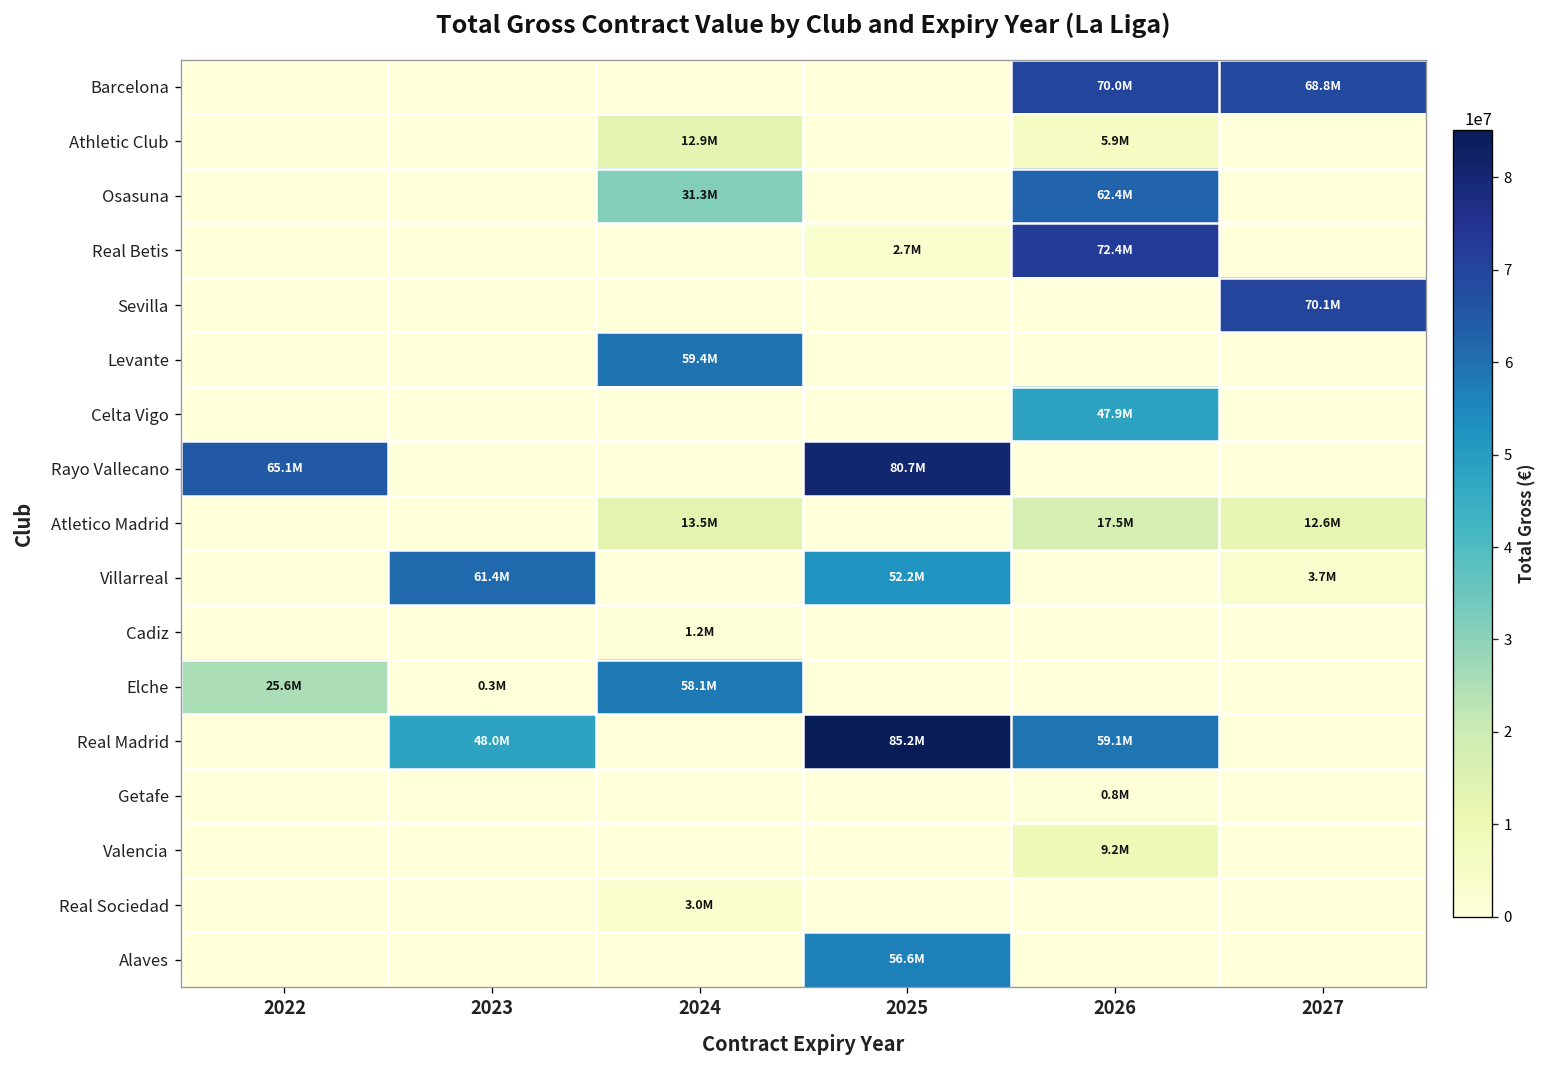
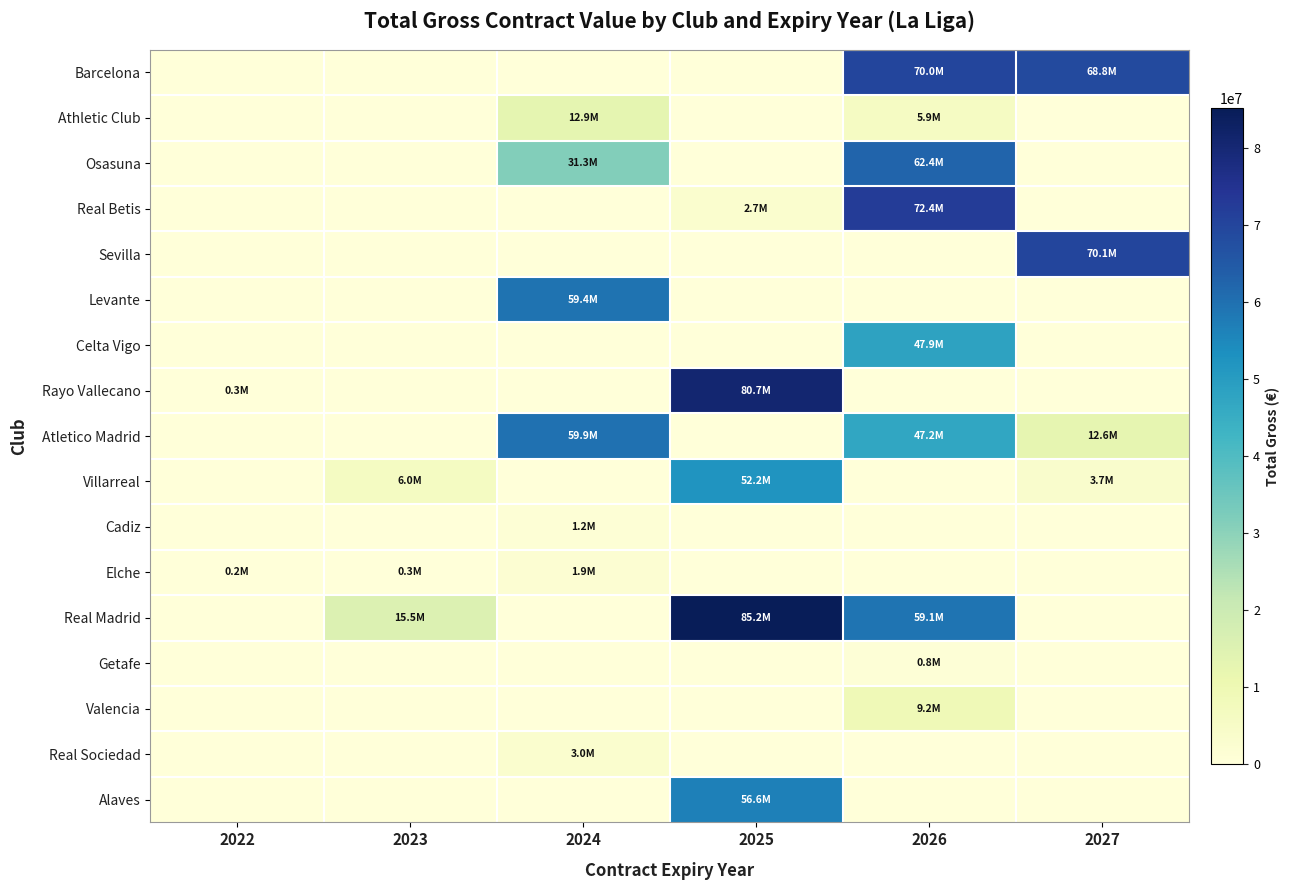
  {
    "Barcelona": {
      "2026": "70.0M",
      "2027": "68.8M"
    },
    "Athletic Club": {
      "2024": "12.9M",
      "2026": "5.9M"
    },
    "Osasuna": {
      "2024": "31.3M",
      "2026": "62.4M"
    },
    "Real Betis": {
      "2025": "2.7M",
      "2026": "72.4M"
    },
    "Sevilla": {
      "2027": "70.1M"
    },
    "Levante": {
      "2024": "59.4M"
    },
    "Celta Vigo": {
      "2026": "47.9M"
    },
    "Rayo Vallecano": {
-     "2022": "65.1M",
+     "2022": "0.3M",
      "2025": "80.7M"
    },
    "Atletico Madrid": {
-     "2024": "13.5M",
-     "2026": "17.5M",
+     "2024": "59.9M",
+     "2026": "47.2M",
      "2027": "12.6M"
    },
    "Villarreal": {
-     "2023": "61.4M",
+     "2023": "6.0M",
      "2025": "52.2M",
      "2027": "3.7M"
    },
    "Cadiz": {
      "2024": "1.2M"
    },
    "Elche": {
-     "2022": "25.6M",
+     "2022": "0.2M",
      "2023": "0.3M",
-     "2024": "58.1M"
+     "2024": "1.9M"
    },
    "Real Madrid": {
-     "2023": "48.0M",
+     "2023": "15.5M",
      "2025": "85.2M",
      "2026": "59.1M"
    },
    "Getafe": {
      "2026": "0.8M"
    },
    "Valencia": {
      "2026": "9.2M"
    },
    "Real Sociedad": {
      "2024": "3.0M"
    },
    "Alaves": {
      "2025": "56.6M"
    }
  }
